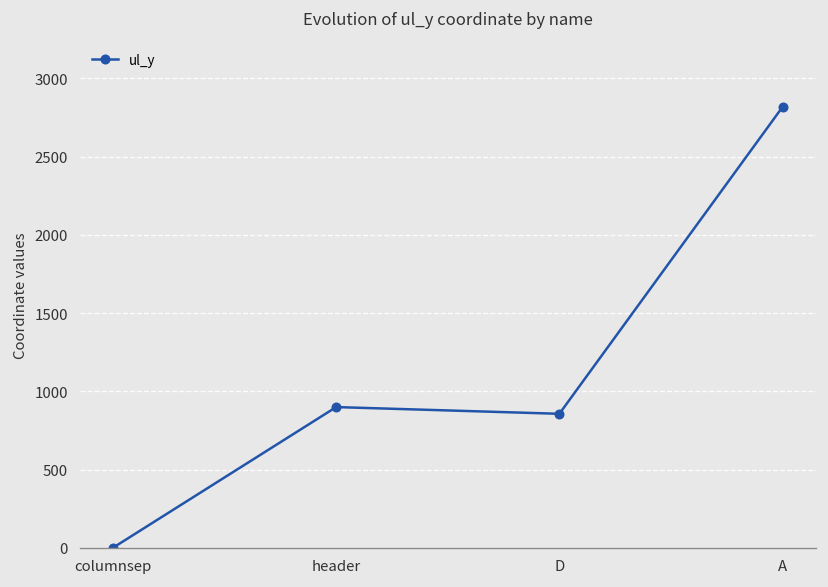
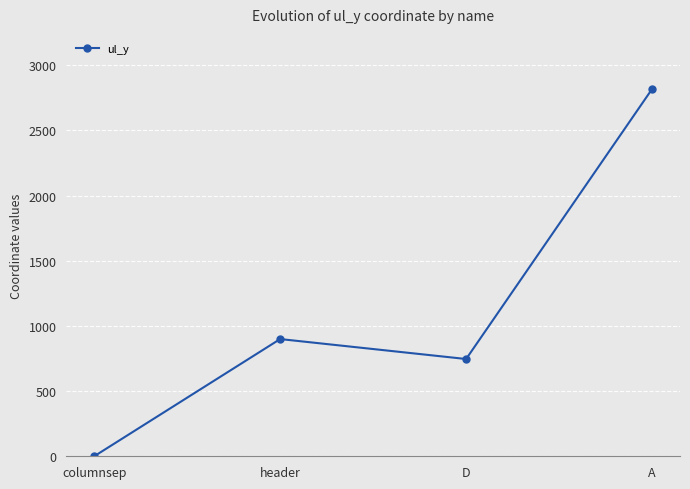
  {
    "columnsep": 0,
    "header": 900,
-   "D": 860,
+   "D": 750,
    "A": 2820
  }
